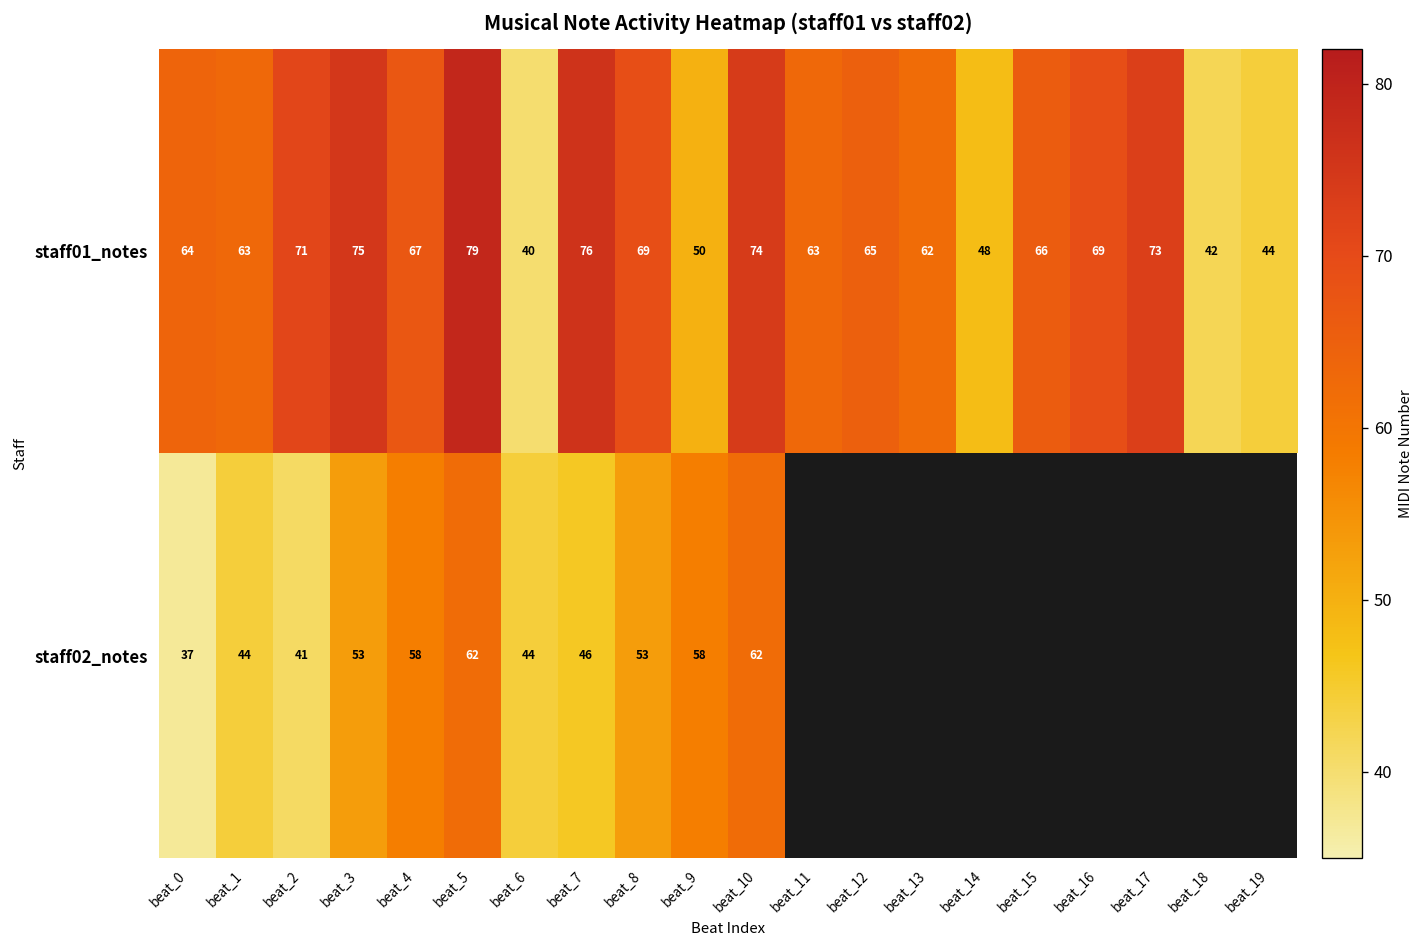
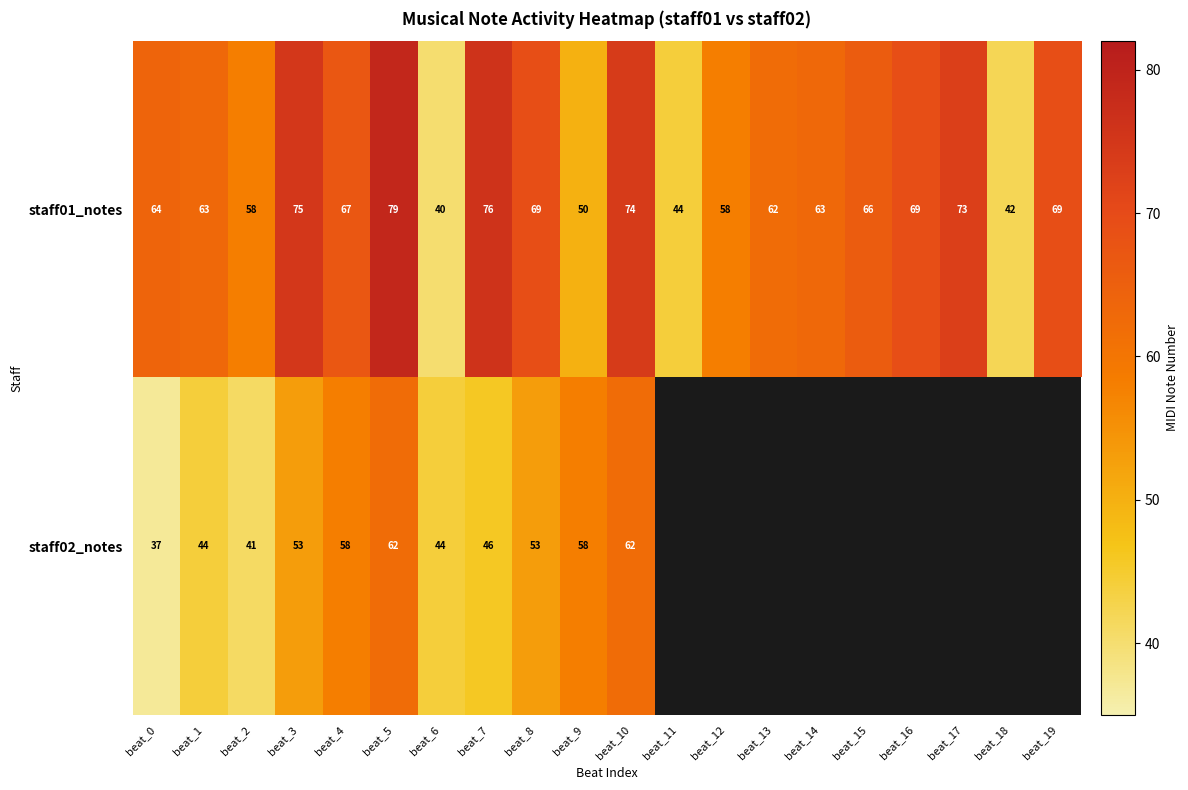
  {
    "staff01_notes": {
      "beat_0": 64,
      "beat_1": 63,
-     "beat_2": 71,
+     "beat_2": 58,
      "beat_3": 75,
      "beat_4": 67,
      "beat_5": 79,
      "beat_6": 40,
      "beat_7": 76,
      "beat_8": 69,
      "beat_9": 50,
      "beat_10": 74,
-     "beat_11": 63,
-     "beat_12": 65,
+     "beat_11": 44,
+     "beat_12": 58,
      "beat_13": 62,
-     "beat_14": 48,
+     "beat_14": 63,
      "beat_15": 66,
      "beat_16": 69,
      "beat_17": 73,
      "beat_18": 42,
-     "beat_19": 44
+     "beat_19": 69
    },
    "staff02_notes": {
      "beat_0": 37,
      "beat_1": 44,
      "beat_2": 41,
      "beat_3": 53,
      "beat_4": 58,
      "beat_5": 62,
      "beat_6": 44,
      "beat_7": 46,
      "beat_8": 53,
      "beat_9": 58,
      "beat_10": 62
    }
  }
